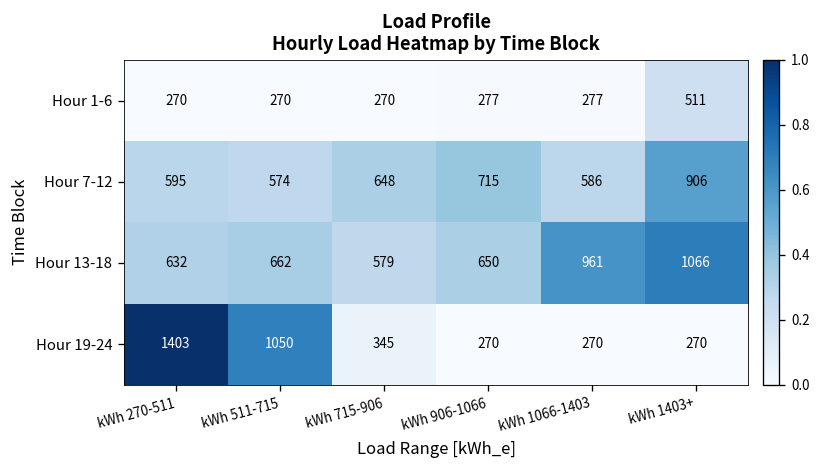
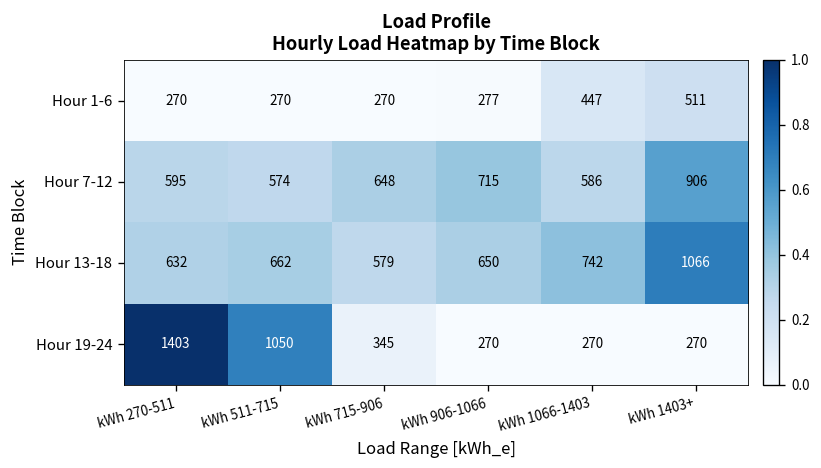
  {
    "Hour 1-6": {
      "kWh 270-511": 270,
      "kWh 511-715": 270,
      "kWh 715-906": 270,
      "kWh 906-1066": 277,
-     "kWh 1066-1403": 277,
+     "kWh 1066-1403": 447,
      "kWh 1403+": 511
    },
    "Hour 7-12": {
      "kWh 270-511": 595,
      "kWh 511-715": 574,
      "kWh 715-906": 648,
      "kWh 906-1066": 715,
      "kWh 1066-1403": 586,
      "kWh 1403+": 906
    },
    "Hour 13-18": {
      "kWh 270-511": 632,
      "kWh 511-715": 662,
      "kWh 715-906": 579,
      "kWh 906-1066": 650,
-     "kWh 1066-1403": 961,
+     "kWh 1066-1403": 742,
      "kWh 1403+": 1066
    },
    "Hour 19-24": {
      "kWh 270-511": 1403,
      "kWh 511-715": 1050,
      "kWh 715-906": 345,
      "kWh 906-1066": 270,
      "kWh 1066-1403": 270,
      "kWh 1403+": 270
    }
  }
